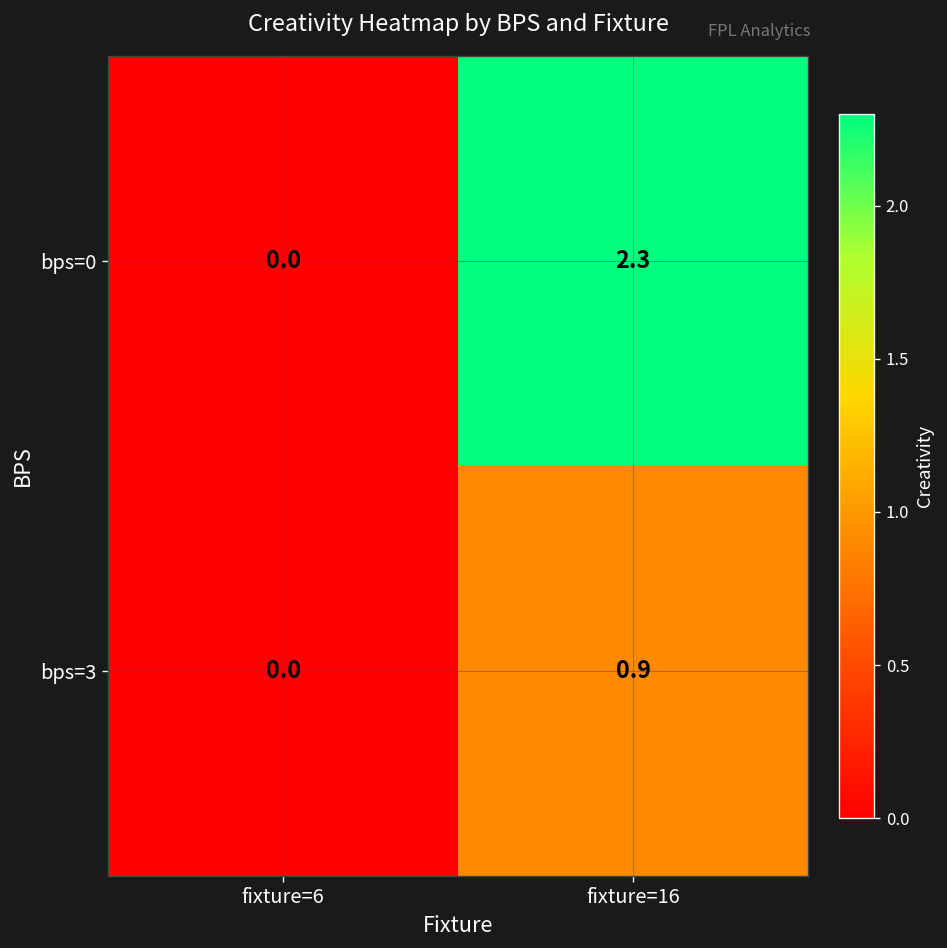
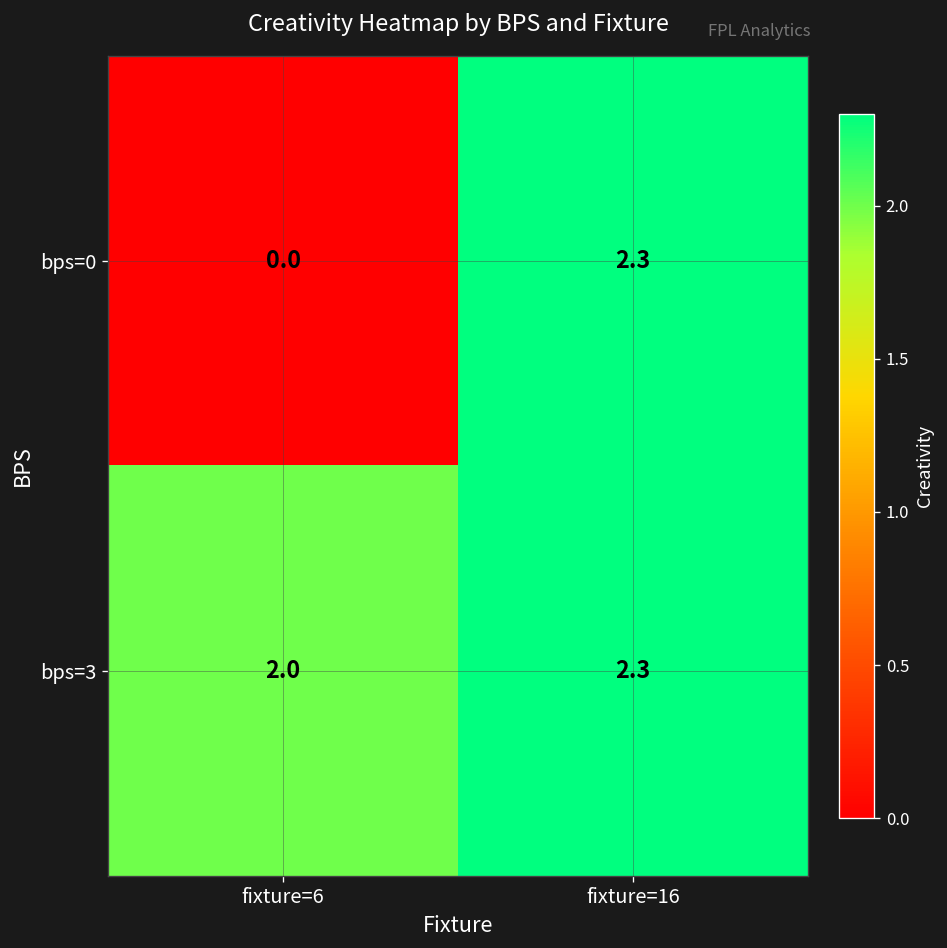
  {
    "bps=0": {
      "fixture=6": 0.0,
      "fixture=16": 2.3
    },
    "bps=3": {
-     "fixture=6": 0.0,
-     "fixture=16": 0.9
+     "fixture=6": 2.0,
+     "fixture=16": 2.3
    }
  }
